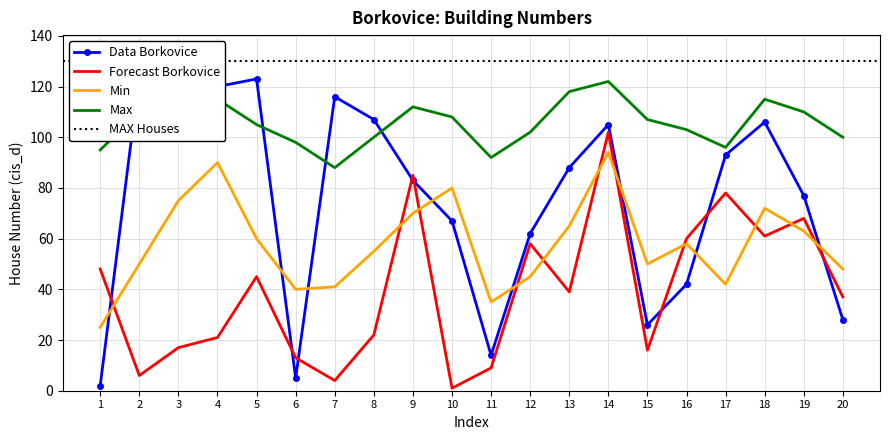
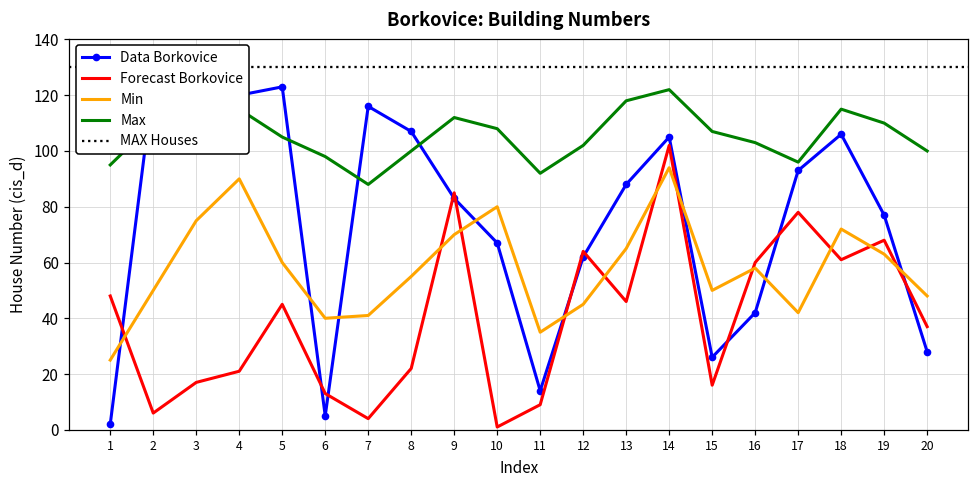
  {
    "Data Borkovice": {
      "1": 2,
      "5": 123,
      "6": 5,
      "7": 116,
      "8": 107,
      "9": 83,
      "10": 67,
      "11": 14,
      "12": 62,
      "13": 88,
      "14": 105,
      "15": 26,
      "16": 42,
      "17": 93,
      "18": 106,
      "19": 77,
      "20": 28
    },
    "Forecast Borkovice": {
      "1": 48,
      "2": 6,
      "3": 17,
      "4": 21,
      "5": 45,
      "6": 13,
      "7": 4,
      "8": 22,
      "9": 85,
      "10": 1,
      "11": 9,
-     "12": 58,
-     "13": 39,
+     "12": 64,
+     "13": 46,
      "14": 102,
      "15": 16,
      "16": 60,
      "17": 78,
      "18": 61,
      "19": 68,
      "20": 37
    },
    "Min": {
      "1": 25,
      "2": 50,
      "3": 75,
      "4": 90,
      "5": 60,
      "6": 40,
      "7": 41,
      "8": 55,
      "9": 70,
      "10": 80,
      "11": 35,
      "12": 45,
      "13": 65,
      "14": 94,
      "15": 50,
      "16": 58,
      "17": 42,
      "18": 72,
      "19": 63,
      "20": 48
    },
    "Max": {
      "1": 95,
      "5": 105,
      "6": 98,
      "7": 88,
      "8": 100,
      "9": 112,
      "10": 108,
      "11": 92,
      "12": 102,
      "13": 118,
      "14": 122,
      "15": 107,
      "16": 103,
      "17": 96,
      "18": 115,
      "19": 110,
      "20": 100
    }
  }
